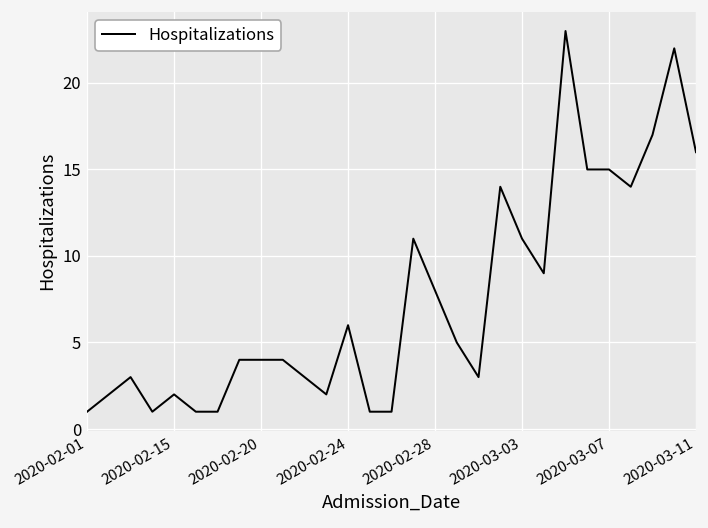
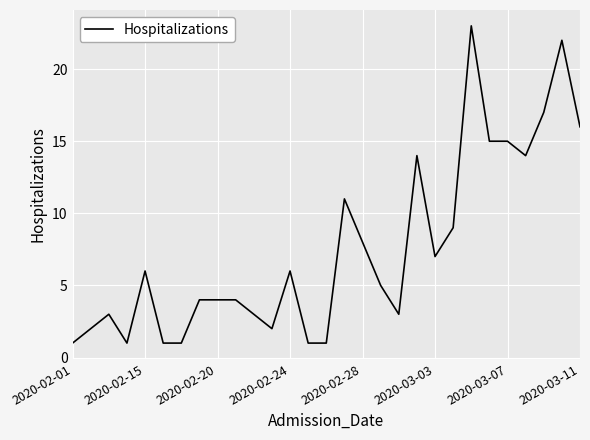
  {
    "2020-02-01": 1,
-   "2020-02-15": 2,
+   "2020-02-15": 6,
    "2020-02-20": 4,
    "2020-02-24": 6,
    "2020-02-28": 8,
-   "2020-03-03": 11,
+   "2020-03-03": 7,
    "2020-03-07": 15,
    "2020-03-11": 16
  }
